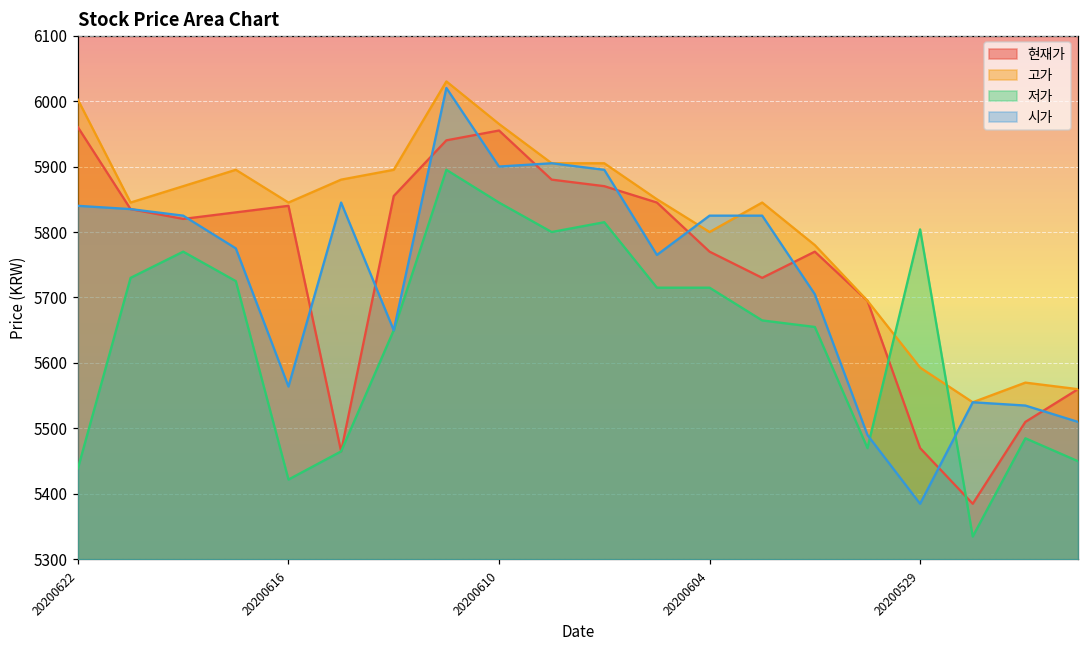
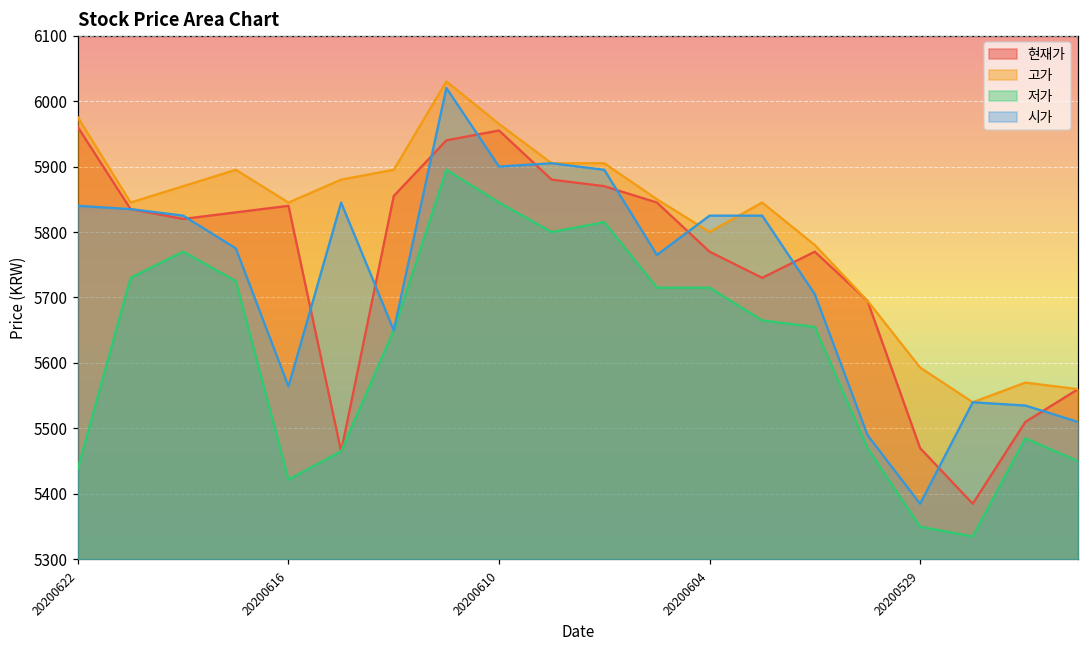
  {
    "현재가": {
      "20200622": 5960,
      "20200616": 5840,
      "20200610": 5960,
      "20200604": 5770,
      "20200529": 5470
    },
    "고가": {
-     "20200622": 6000,
+     "20200622": 5980,
      "20200616": 5850,
      "20200610": 5970,
      "20200604": 5800,
      "20200529": 5590
    },
    "저가": {
      "20200622": 5440,
      "20200616": 5420,
      "20200610": 5850,
      "20200604": 5720,
-     "20200529": 5800
+     "20200529": 5350
    },
    "시가": {
      "20200622": 5840,
      "20200616": 5560,
      "20200610": 5900,
      "20200604": 5830,
      "20200529": 5390
    }
  }
